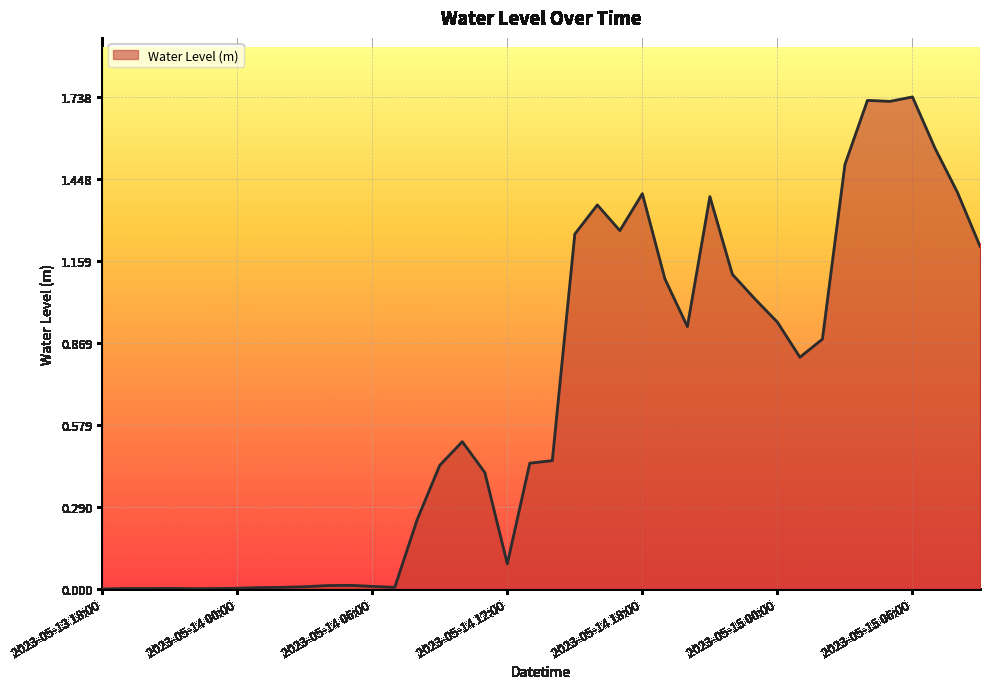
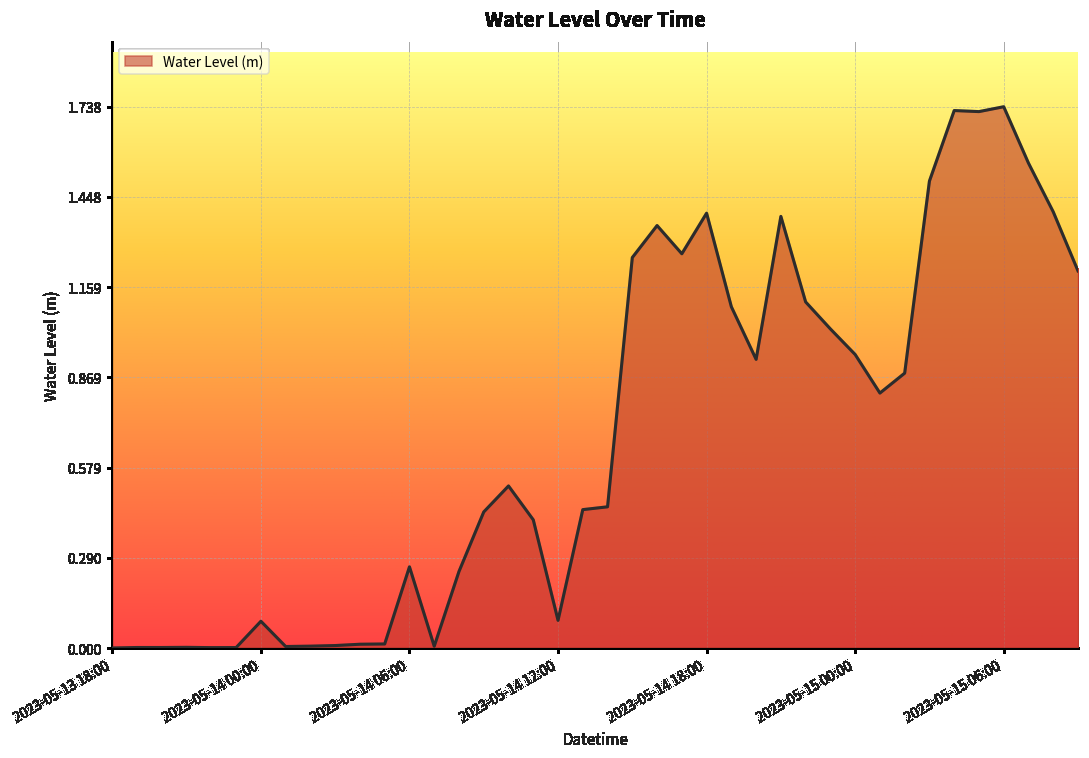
  {
    "2023-05-13 18:00": 0.00,
-   "2023-05-14 00:00": 0.00,
-   "2023-05-14 06:00": 0.01,
+   "2023-05-14 00:00": 0.09,
+   "2023-05-14 06:00": 0.26,
    "2023-05-14 12:00": 0.09,
    "2023-05-14 18:00": 1.40,
    "2023-05-15 00:00": 0.94,
    "2023-05-15 06:00": 1.74
  }
